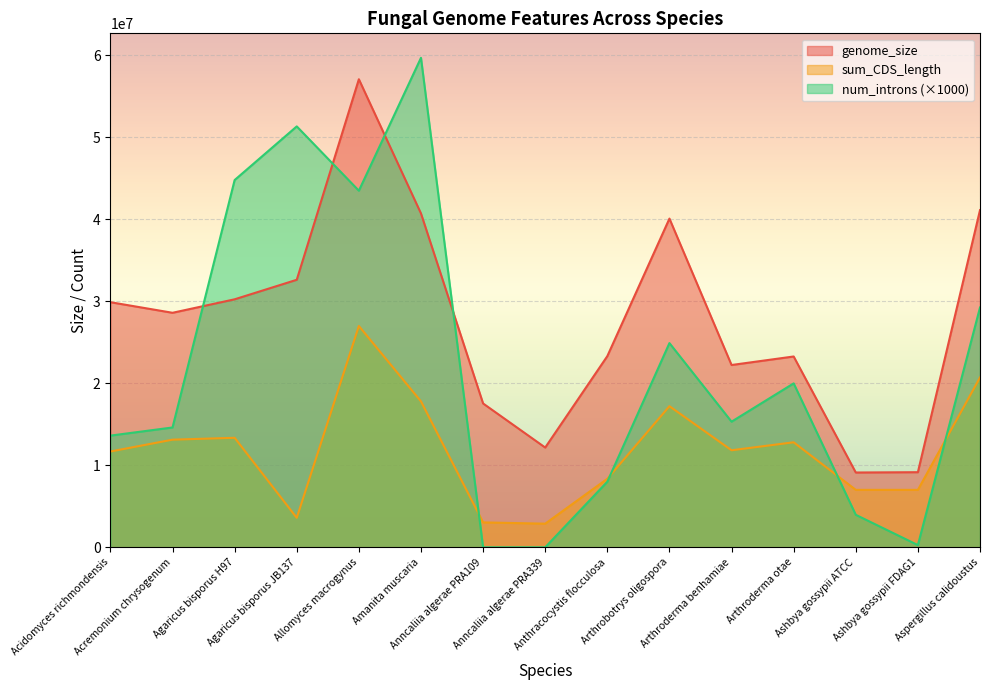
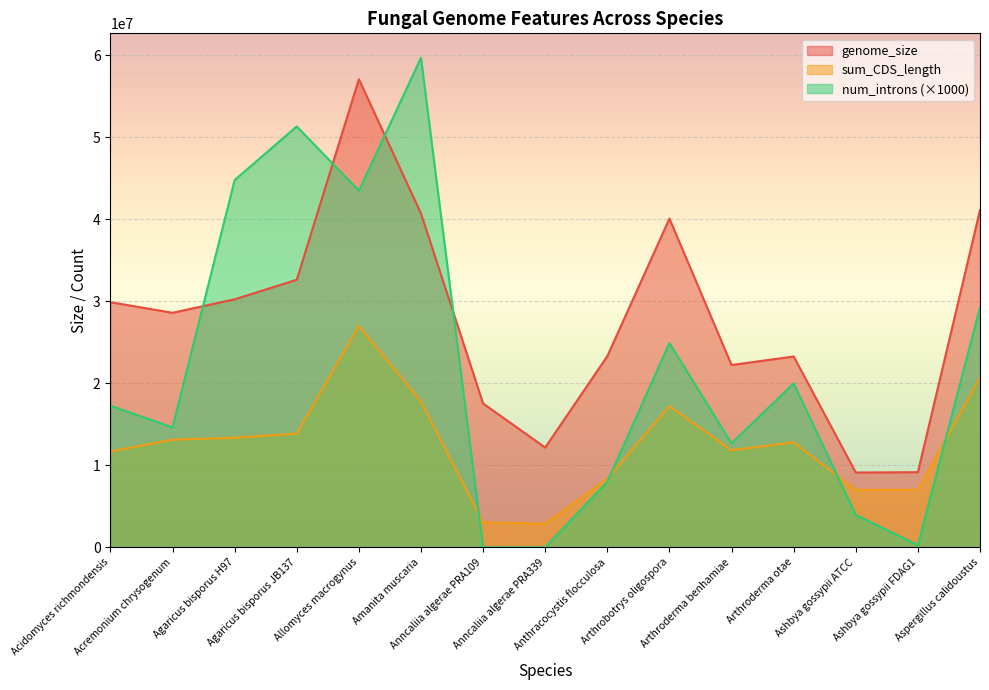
  {
    "genome_size": {
      "Acidomyces richmondensis": 30000000,
      "Acremonium chrysogenum": 29000000,
      "Agaricus bisporus H97": 30000000,
      "Agaricus bisporus JB137": 33000000,
      "Allomyces macrogynus": 57000000,
      "Amanita muscaria": 41000000,
      "Anncaliia algerae PRA109": 18000000,
      "Anncaliia algerae PRA339": 12000000,
      "Anthracocystis flocculosa": 23000000,
      "Arthrobotrys oligospora": 40000000,
      "Arthroderma benhamiae": 22000000,
      "Arthroderma otae": 23000000,
      "Ashbya gossypii ATCC": 9000000,
      "Ashbya gossypii FDAG1": 9000000,
      "Aspergillus calidoustus": 41000000
    },
    "sum_CDS_length": {
      "Acidomyces richmondensis": 12000000,
      "Acremonium chrysogenum": 13000000,
      "Agaricus bisporus H97": 13000000,
-     "Agaricus bisporus JB137": 4000000,
+     "Agaricus bisporus JB137": 14000000,
      "Allomyces macrogynus": 27000000,
      "Amanita muscaria": 18000000,
      "Anncaliia algerae PRA109": 3000000,
      "Anncaliia algerae PRA339": 3000000,
      "Anthracocystis flocculosa": 8000000,
      "Arthrobotrys oligospora": 17000000,
      "Arthroderma benhamiae": 12000000,
      "Arthroderma otae": 13000000,
      "Ashbya gossypii ATCC": 7000000,
      "Ashbya gossypii FDAG1": 7000000,
      "Aspergillus calidoustus": 21000000
    },
    "num_introns (×1000)": {
-     "Acidomyces richmondensis": 14000000,
+     "Acidomyces richmondensis": 17000000,
      "Acremonium chrysogenum": 15000000,
      "Agaricus bisporus H97": 45000000,
      "Agaricus bisporus JB137": 51000000,
      "Allomyces macrogynus": 43000000,
      "Amanita muscaria": 60000000,
      "Anncaliia algerae PRA109": 0,
      "Anncaliia algerae PRA339": 0,
      "Anthracocystis flocculosa": 8000000,
      "Arthrobotrys oligospora": 25000000,
-     "Arthroderma benhamiae": 15000000,
+     "Arthroderma benhamiae": 13000000,
      "Arthroderma otae": 20000000,
      "Ashbya gossypii ATCC": 4000000,
      "Ashbya gossypii FDAG1": 0,
      "Aspergillus calidoustus": 29000000
    }
  }
